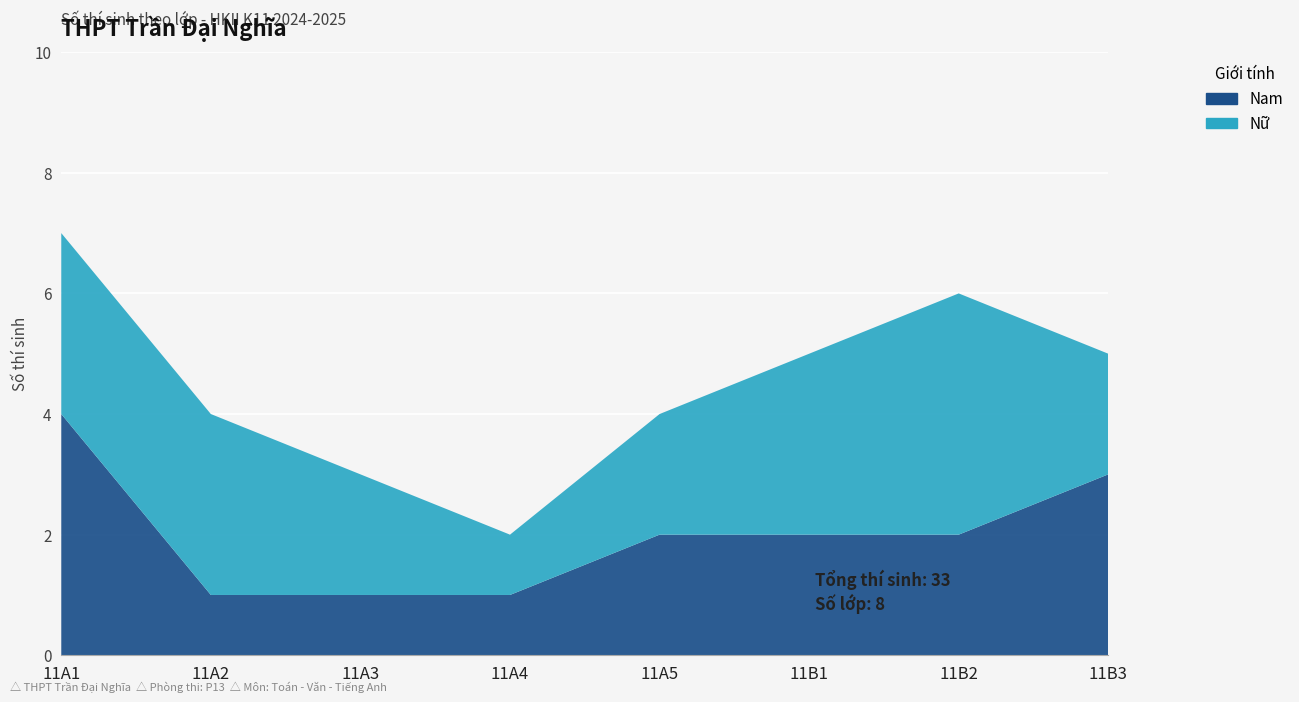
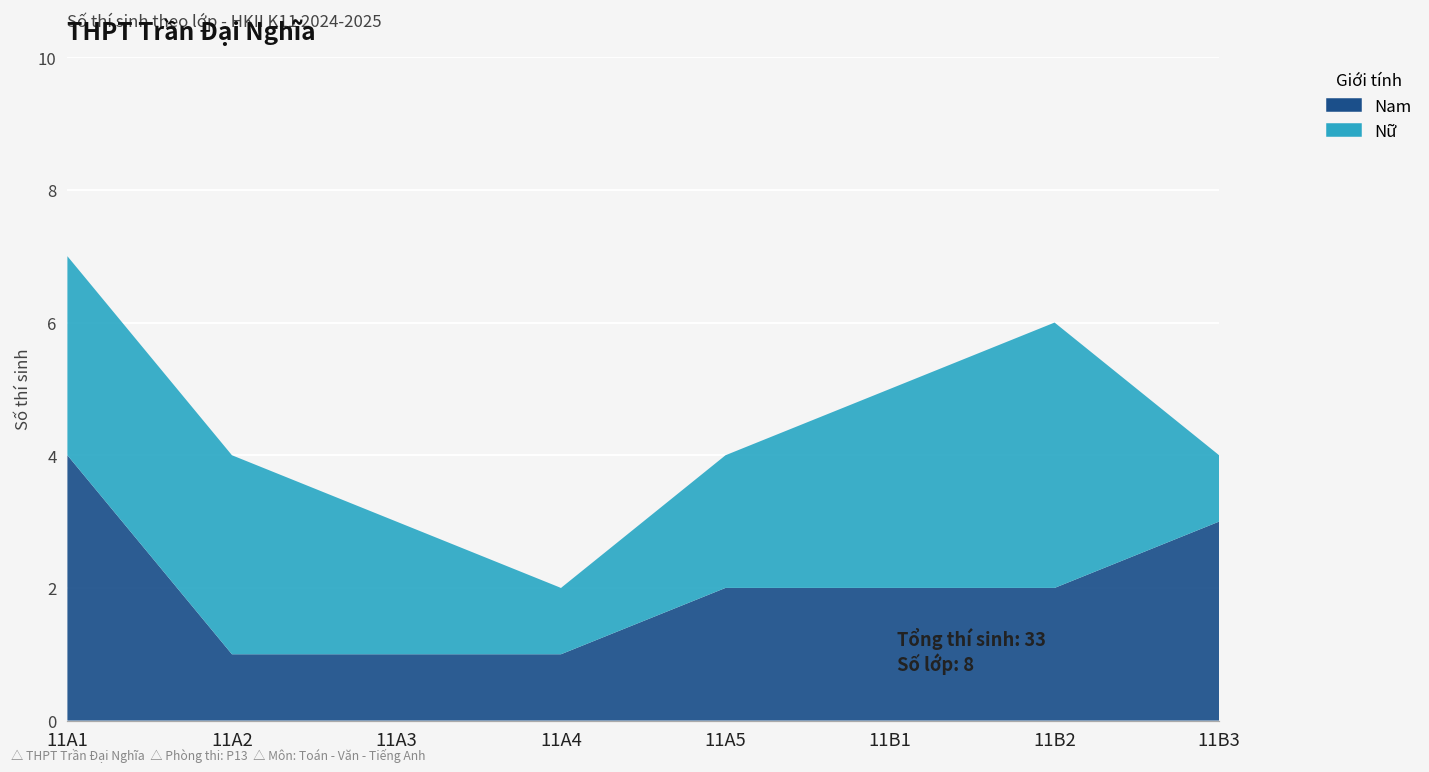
  {
    "Nam": {
      "11A1": 4,
      "11A2": 1,
      "11A3": 1,
      "11A4": 1,
      "11A5": 2,
      "11B1": 2,
      "11B2": 2,
      "11B3": 3
    },
    "Nữ": {
      "11A1": 3,
      "11A2": 3,
      "11A3": 2,
      "11A4": 1,
      "11A5": 2,
      "11B1": 3,
      "11B2": 4,
-     "11B3": 2
+     "11B3": 1
    }
  }
